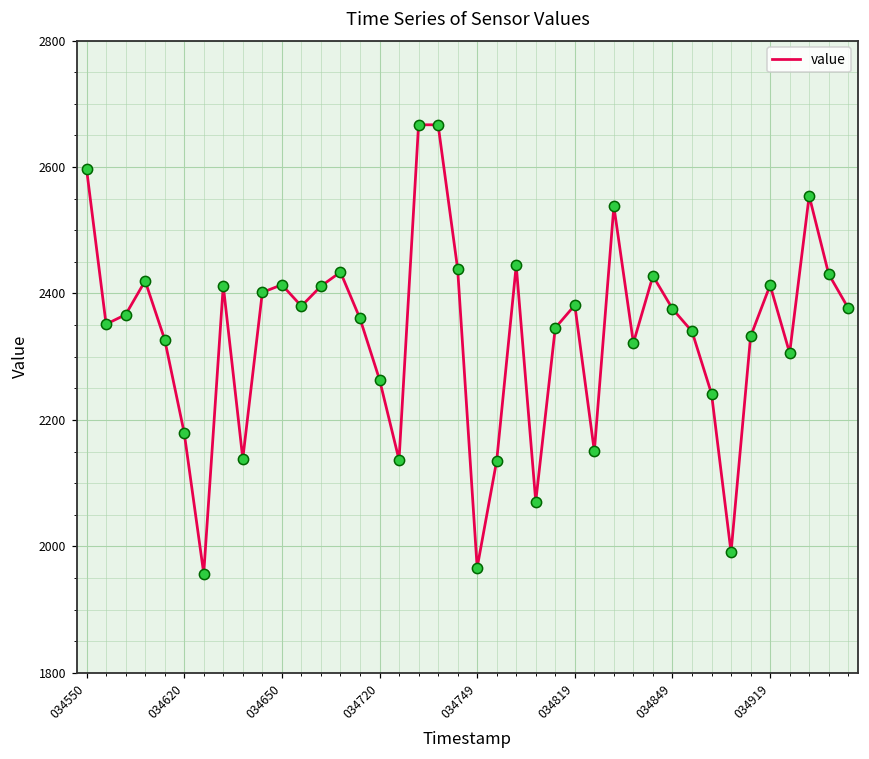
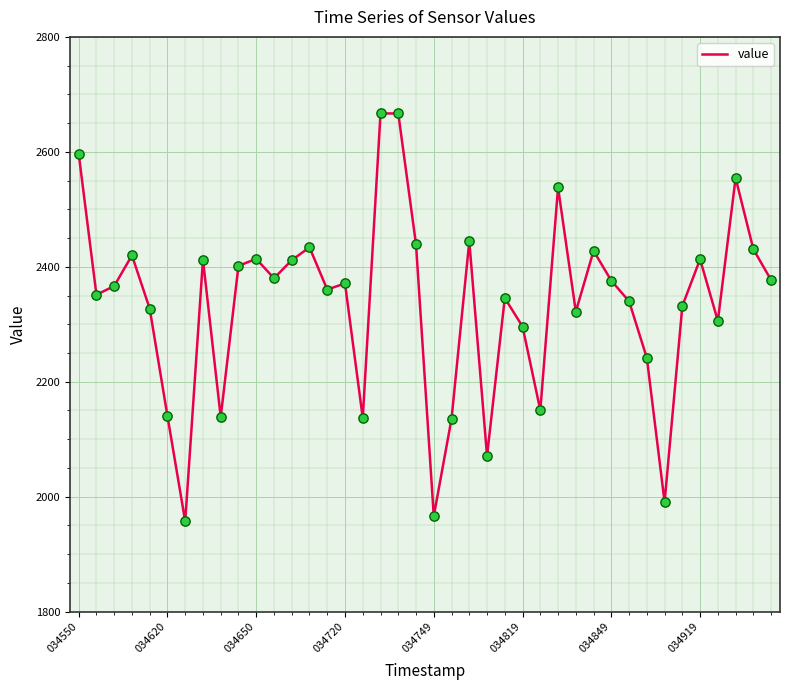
  {
    "034550": 2600,
-   "034620": 2180,
+   "034620": 2140,
    "034650": 2410,
-   "034720": 2260,
+   "034720": 2370,
    "034749": 1970,
-   "034819": 2380,
+   "034819": 2300,
    "034849": 2380,
    "034919": 2410
  }
